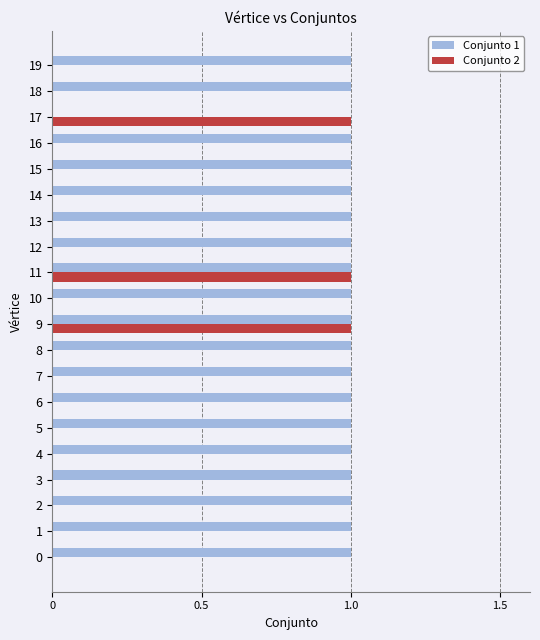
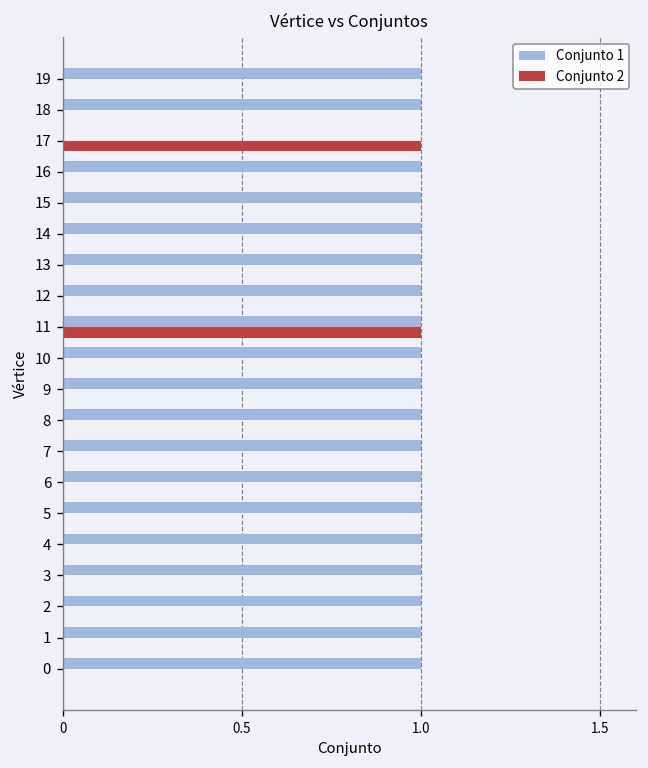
  {
    "Conjunto 1": {
      "19": 1,
      "18": 1,
      "17": 0,
      "16": 1,
      "15": 1,
      "14": 1,
      "13": 1,
      "12": 1,
      "11": 1,
      "10": 1,
      "9": 1,
      "8": 1,
      "7": 1,
      "6": 1,
      "5": 1,
      "4": 1,
      "3": 1,
      "2": 1,
      "1": 1,
      "0": 1
    },
    "Conjunto 2": {
      "19": 0,
      "18": 0,
      "17": 1,
      "16": 0,
      "15": 0,
      "14": 0,
      "13": 0,
      "12": 0,
      "11": 1,
      "10": 0,
-     "9": 1,
+     "9": 0,
      "8": 0,
      "7": 0,
      "6": 0,
      "5": 0,
      "4": 0,
      "3": 0,
      "2": 0,
      "1": 0,
      "0": 0
    }
  }
